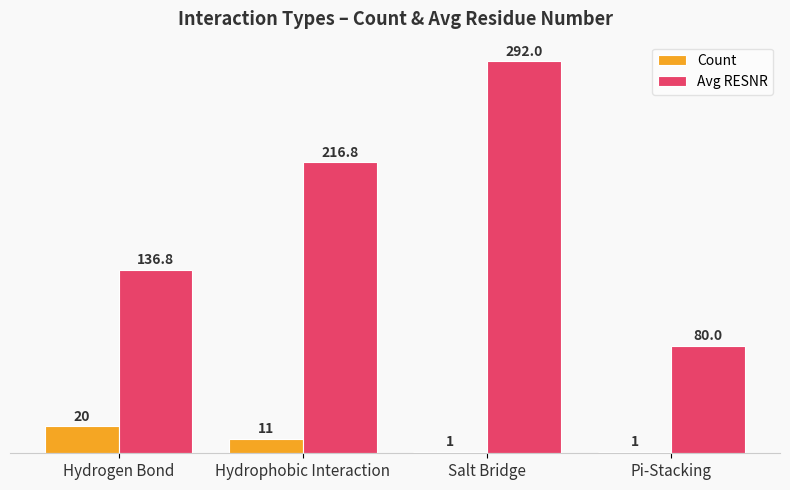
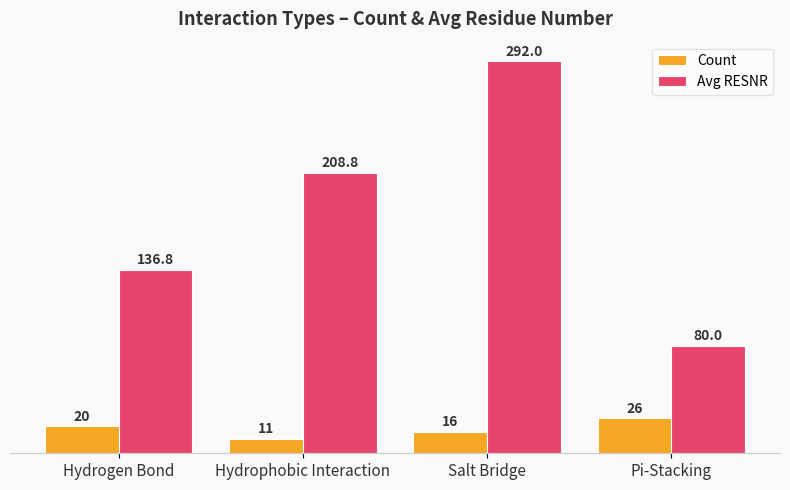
  {
    "Count": {
      "Hydrogen Bond": 20,
      "Hydrophobic Interaction": 11,
-     "Salt Bridge": 1,
-     "Pi-Stacking": 1
+     "Salt Bridge": 16,
+     "Pi-Stacking": 26
    },
    "Avg RESNR": {
      "Hydrogen Bond": 136.8,
-     "Hydrophobic Interaction": 216.8,
+     "Hydrophobic Interaction": 208.8,
      "Salt Bridge": 292.0,
      "Pi-Stacking": 80.0
    }
  }
